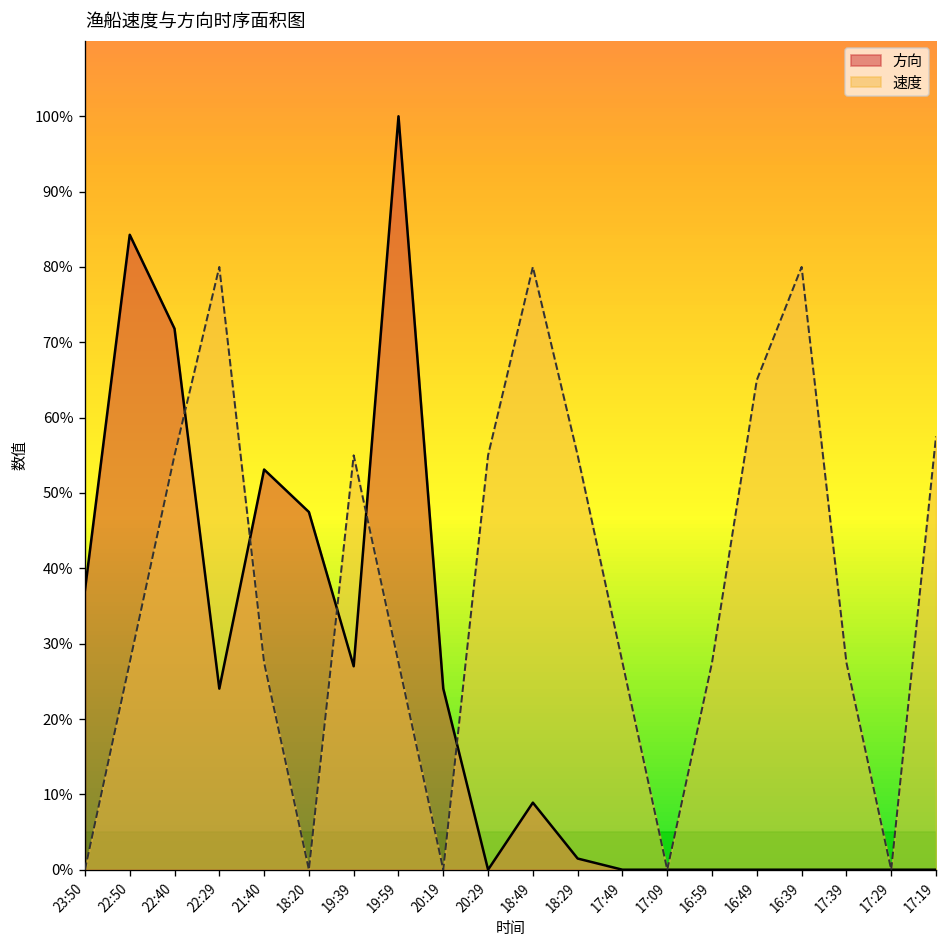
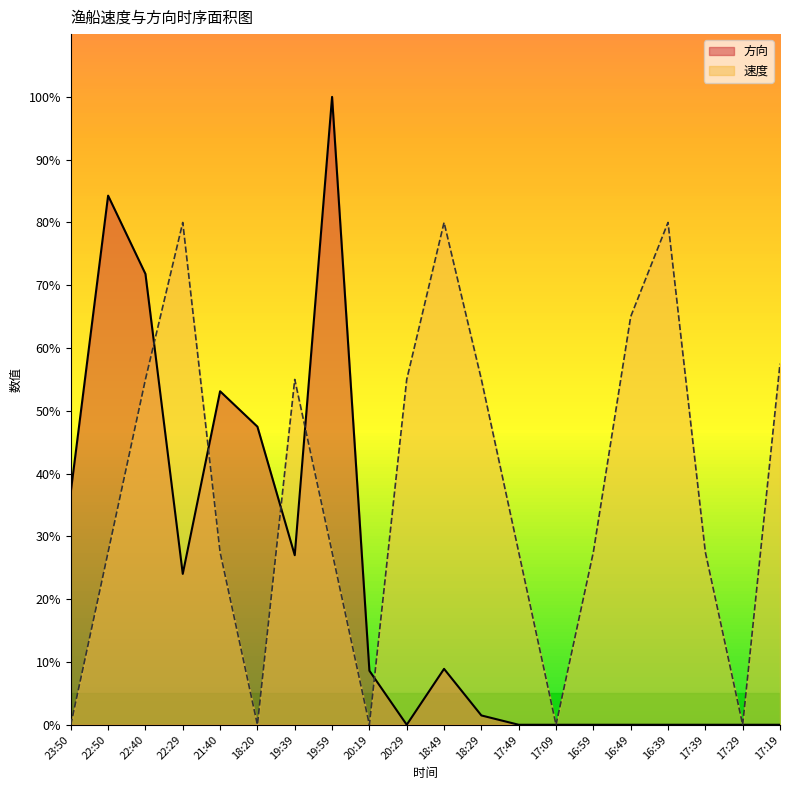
  {
    "方向": {
      "23:50": "37%",
      "22:50": "84%",
      "22:40": "72%",
      "22:29": "24%",
      "21:40": "53%",
      "18:20": "47%",
      "19:39": "27%",
      "19:59": "100%",
-     "20:19": "24%",
+     "20:19": "9%",
      "18:49": "9%"
    },
    "速度": {
      "22:50": "28%",
      "22:40": "55%",
      "22:29": "80%",
      "21:40": "28%",
      "19:39": "55%",
      "19:59": "28%",
      "20:29": "55%",
      "18:49": "80%",
      "18:29": "55%",
      "17:49": "28%",
      "16:59": "28%",
      "16:49": "65%",
      "16:39": "80%",
      "17:39": "28%",
      "17:19": "58%"
    }
  }
